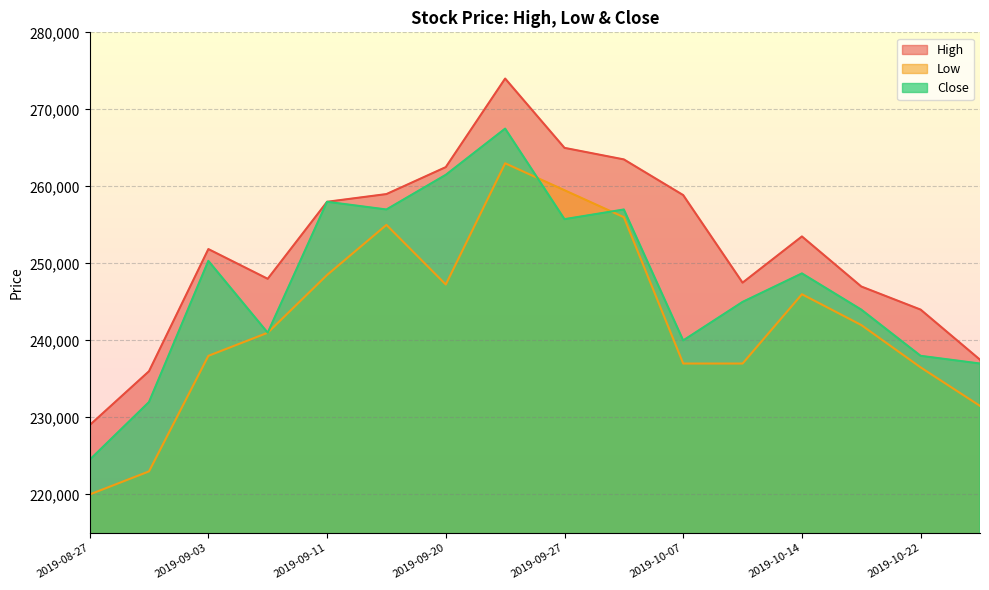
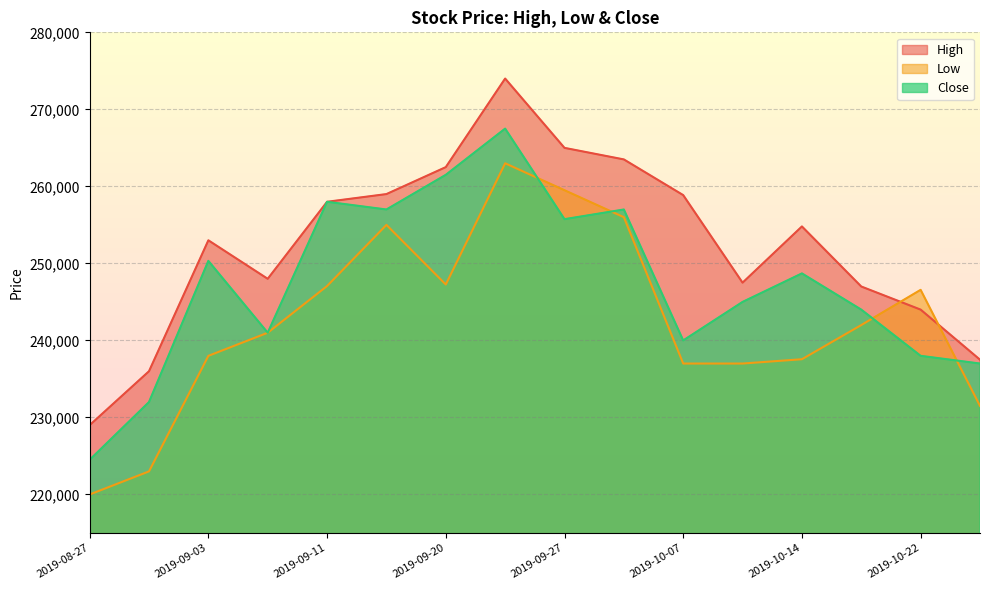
  {
    "High": {
      "2019-08-27": "229,000",
-     "2019-09-03": "252,000",
+     "2019-09-03": "253,000",
      "2019-09-20": "263,000",
      "2019-09-27": "265,000",
      "2019-10-07": "259,000",
-     "2019-10-14": "254,000",
+     "2019-10-14": "255,000",
      "2019-10-22": "244,000"
    },
    "Low": {
      "2019-08-27": "220,000",
      "2019-09-03": "238,000",
-     "2019-09-11": "249,000",
+     "2019-09-11": "247,000",
      "2019-09-20": "247,000",
      "2019-09-27": "260,000",
      "2019-10-07": "237,000",
-     "2019-10-14": "246,000",
-     "2019-10-22": "237,000"
+     "2019-10-14": "238,000",
+     "2019-10-22": "247,000"
    },
    "Close": {
      "2019-08-27": "225,000",
      "2019-09-03": "250,000",
      "2019-09-20": "262,000",
      "2019-09-27": "256,000",
      "2019-10-07": "240,000",
      "2019-10-14": "249,000",
      "2019-10-22": "238,000"
    }
  }
